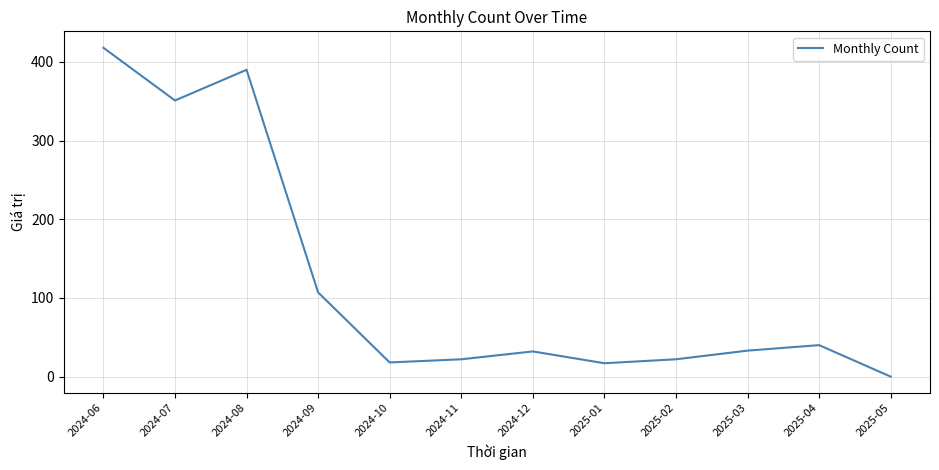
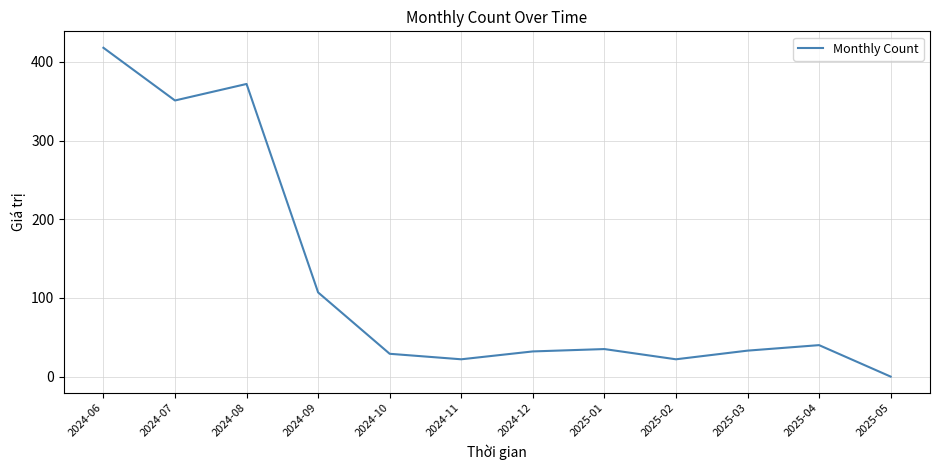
  {
    "2024-06": 420,
    "2024-07": 350,
-   "2024-08": 390,
+   "2024-08": 370,
    "2024-09": 110,
-   "2024-10": 20,
+   "2024-10": 30,
    "2024-11": 20,
    "2024-12": 30,
-   "2025-01": 20,
+   "2025-01": 40,
    "2025-02": 20,
    "2025-03": 30,
    "2025-04": 40,
    "2025-05": 0
  }
